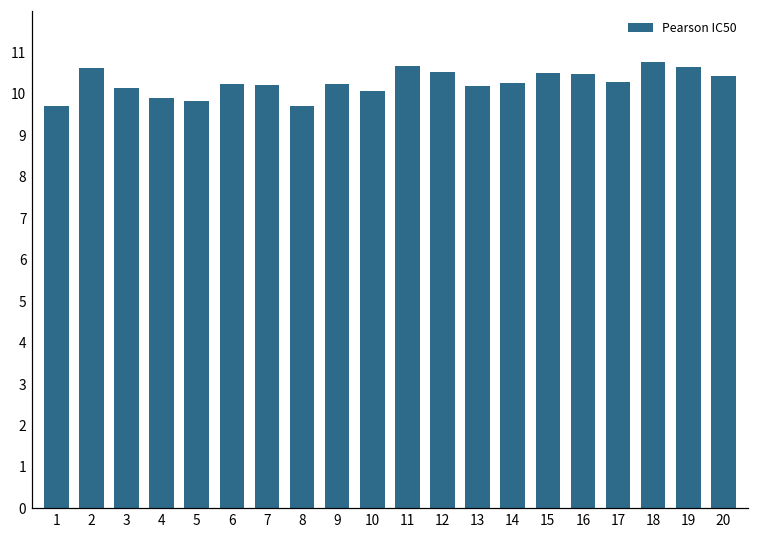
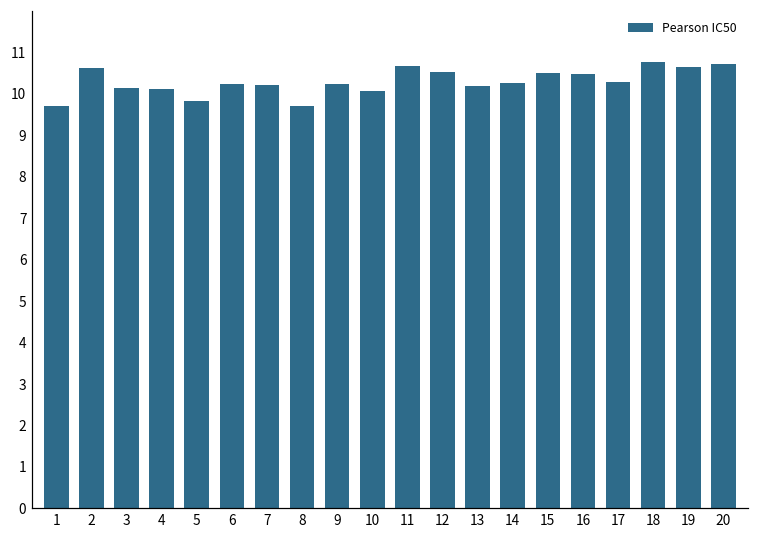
  {
    "1": 9.7,
    "2": 10.6,
    "3": 10.1,
-   "4": 9.9,
+   "4": 10.1,
    "5": 9.8,
    "6": 10.2,
    "7": 10.2,
    "8": 9.7,
    "9": 10.2,
    "10": 10.1,
    "11": 10.7,
    "12": 10.5,
    "13": 10.2,
    "14": 10.3,
    "15": 10.5,
    "16": 10.5,
    "17": 10.3,
    "18": 10.8,
    "19": 10.6,
-   "20": 10.4
+   "20": 10.7
  }
